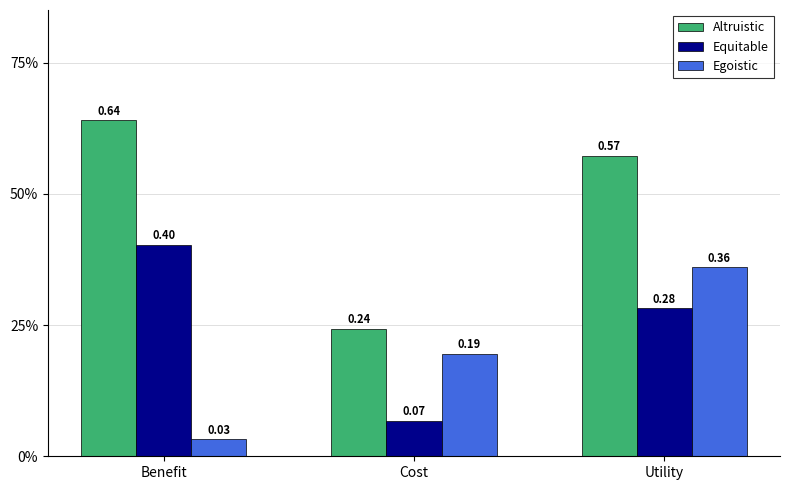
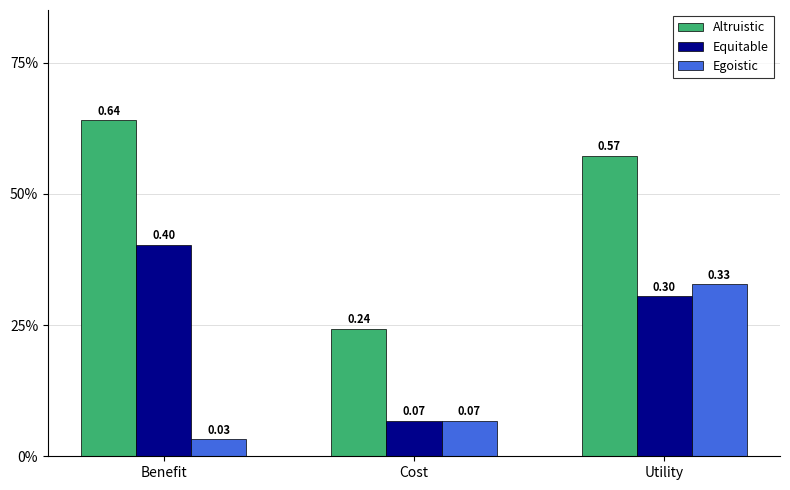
  {
    "Altruistic": {
      "Benefit": 0.64,
      "Cost": 0.24,
      "Utility": 0.57
    },
    "Equitable": {
      "Benefit": 0.40,
      "Cost": 0.07,
-     "Utility": 0.28
+     "Utility": 0.30
    },
    "Egoistic": {
      "Benefit": 0.03,
-     "Cost": 0.19,
-     "Utility": 0.36
+     "Cost": 0.07,
+     "Utility": 0.33
    }
  }
